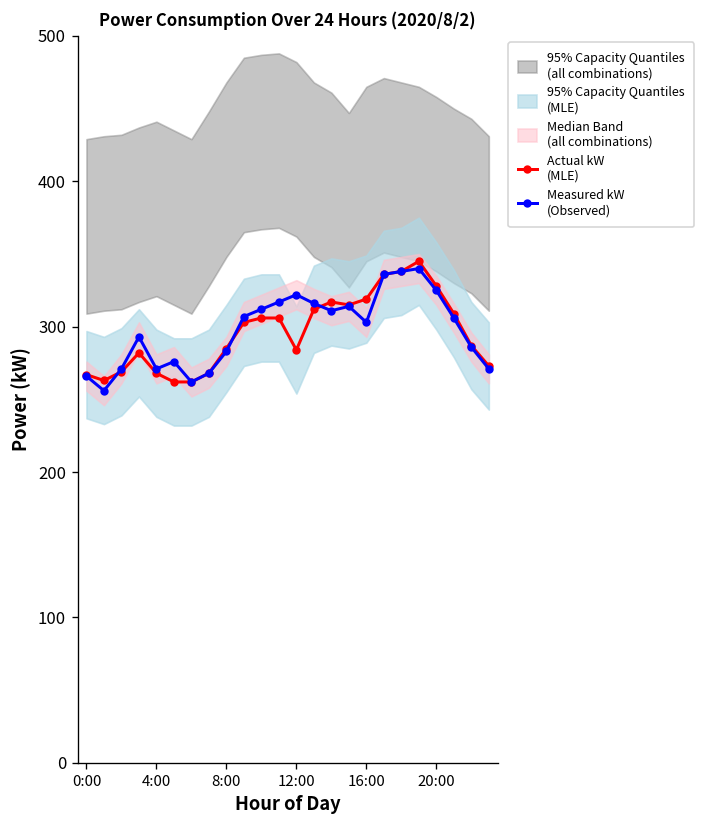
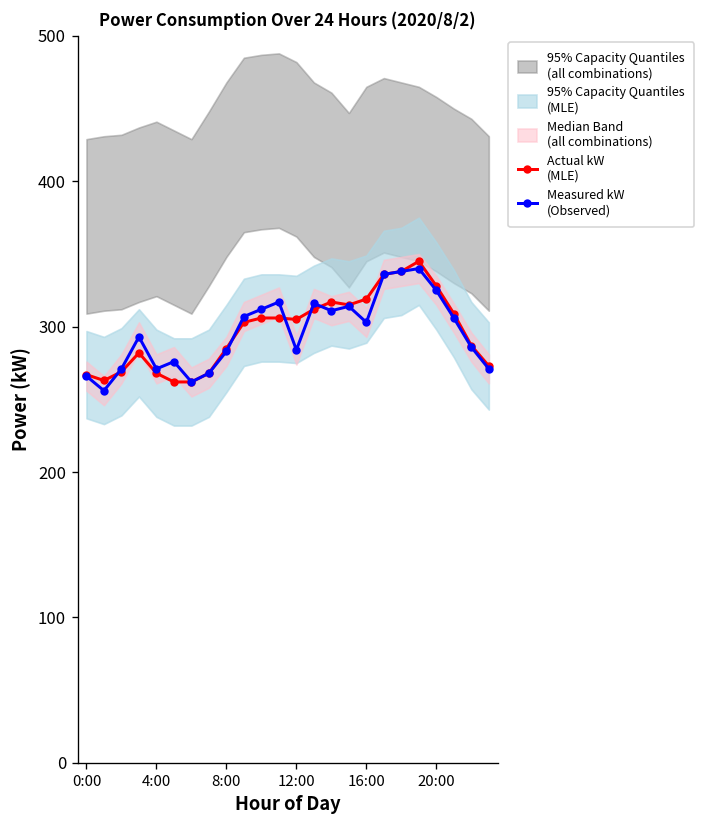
  {
    "Actual kW (MLE)": {
      "4:00": 268,
-     "12:00": 284,
+     "12:00": 305,
      "16:00": 319,
      "20:00": 328
    },
    "Measured kW (Observed)": {
      "4:00": 271,
-     "12:00": 322,
+     "12:00": 284,
      "16:00": 303,
      "20:00": 325
    }
  }
